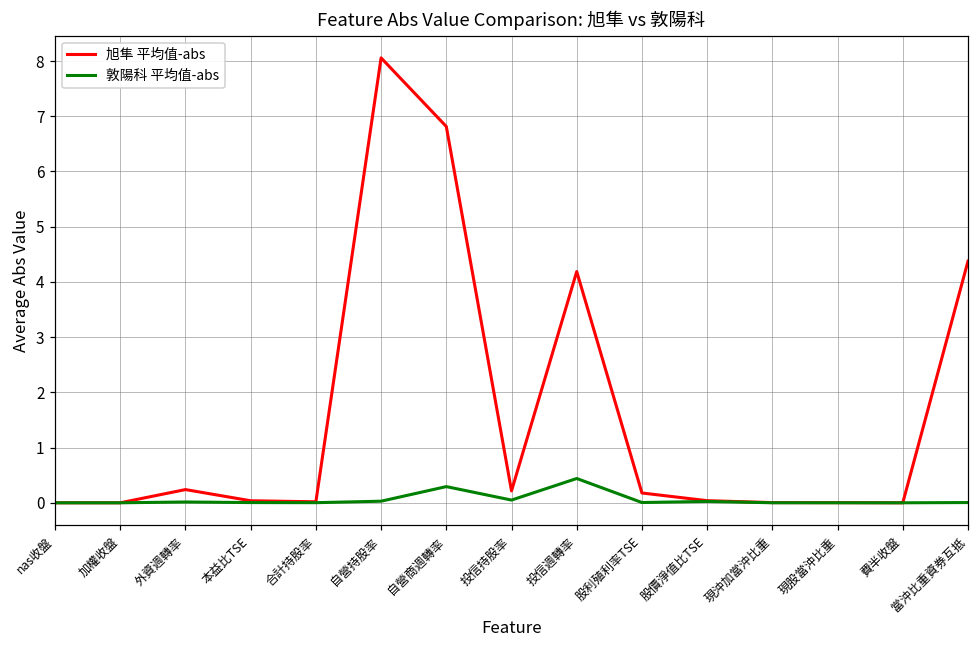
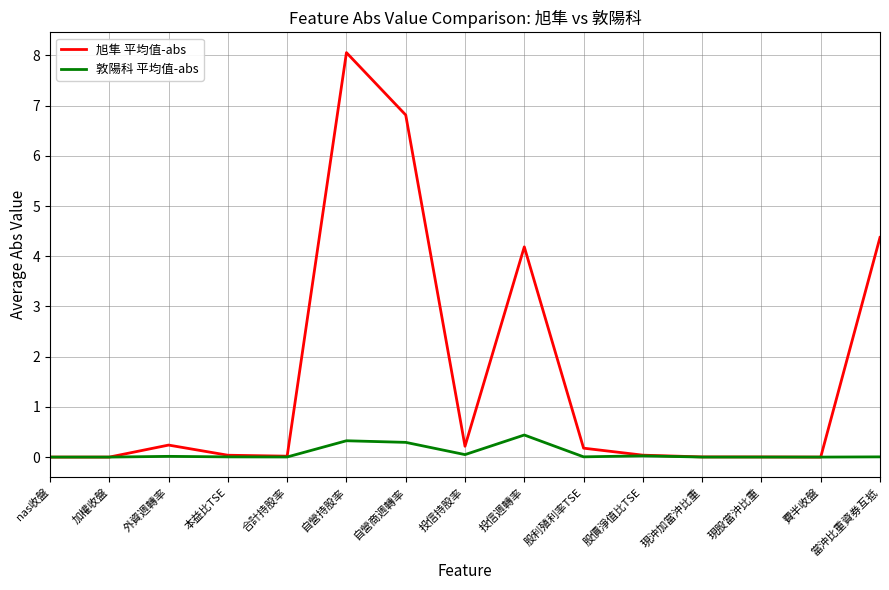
  {
    "旭隼 平均值-abs": {
      "外資週轉率": 0.2,
      "自營持股率": 8.1,
      "自營商週轉率": 6.8,
      "投信持股率": 0.2,
      "投信週轉率": 4.2,
      "股利殖利率TSE": 0.2,
      "當沖比重資券互抵": 4.4
    },
    "敦陽科 平均值-abs": {
      "外資週轉率": 0.0,
-     "自營持股率": 0.0,
+     "自營持股率": 0.3,
      "自營商週轉率": 0.3,
      "投信持股率": 0.0,
      "投信週轉率": 0.4,
      "股利殖利率TSE": 0.0,
      "當沖比重資券互抵": 0.0
    }
  }
